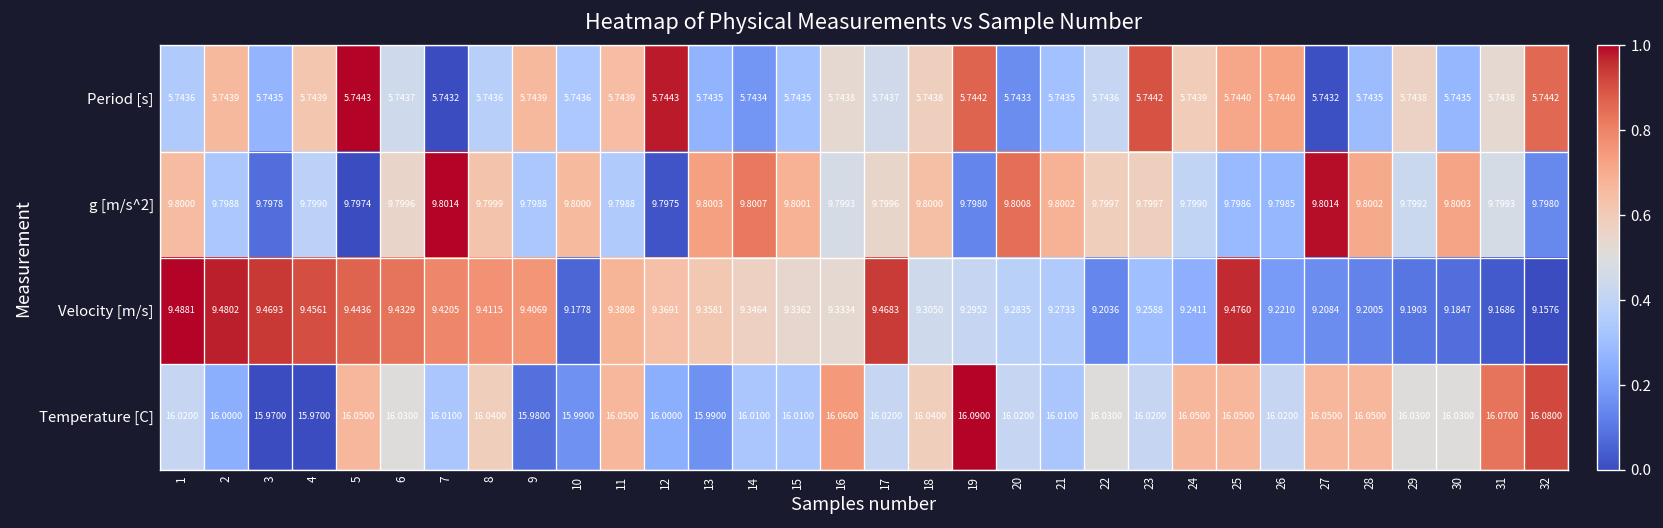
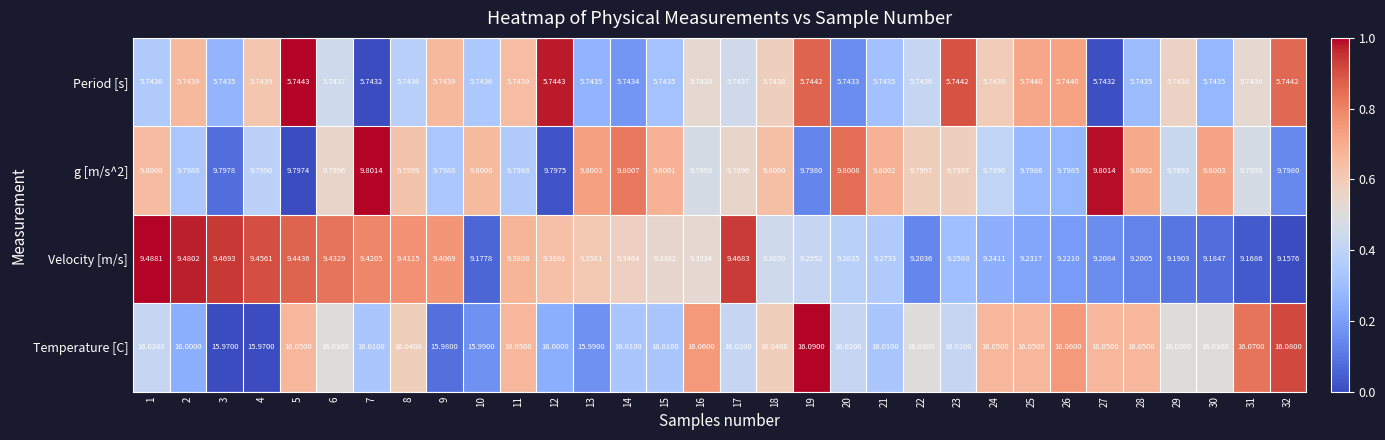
  {
    "Period [s]": {
      "1": 5.7436,
      "2": 5.7439,
      "3": 5.7435,
      "4": 5.7439,
      "5": 5.7443,
      "6": 5.7437,
      "7": 5.7432,
      "8": 5.7436,
      "9": 5.7439,
      "10": 5.7436,
      "11": 5.7439,
      "12": 5.7443,
      "13": 5.7435,
      "14": 5.7434,
      "15": 5.7435,
      "17": 5.7437,
      "18": 5.7438,
      "19": 5.7442,
      "20": 5.7433,
      "21": 5.7435,
      "22": 5.7436,
      "23": 5.7442,
      "24": 5.7439,
      "25": 5.7440,
      "26": 5.7440,
      "27": 5.7432,
      "28": 5.7435,
      "29": 5.7438,
      "30": 5.7435,
      "32": 5.7442
    },
    "g [m/s^2]": {
      "1": 9.8000,
      "2": 9.7988,
      "3": 9.7978,
      "4": 9.7990,
      "5": 9.7974,
      "6": 9.7996,
      "7": 9.8014,
      "8": 9.7999,
      "9": 9.7988,
      "10": 9.8000,
      "11": 9.7988,
      "12": 9.7975,
      "13": 9.8003,
      "14": 9.8007,
      "15": 9.8001,
      "17": 9.7996,
      "18": 9.8000,
      "19": 9.7980,
      "20": 9.8008,
      "21": 9.8002,
      "22": 9.7997,
      "23": 9.7997,
      "24": 9.7990,
      "25": 9.7986,
      "26": 9.7985,
      "27": 9.8014,
      "28": 9.8002,
      "29": 9.7992,
      "30": 9.8003,
      "32": 9.7980
    },
    "Velocity [m/s]": {
      "1": 9.4881,
      "2": 9.4802,
      "3": 9.4693,
      "4": 9.4561,
      "5": 9.4436,
      "6": 9.4329,
      "7": 9.4205,
      "8": 9.4115,
      "9": 9.4069,
      "10": 9.1778,
      "11": 9.3808,
      "12": 9.3691,
      "13": 9.3581,
      "14": 9.3464,
      "15": 9.3362,
      "17": 9.4683,
      "18": 9.3050,
      "19": 9.2952,
      "20": 9.2835,
      "21": 9.2733,
      "22": 9.2036,
      "23": 9.2588,
      "24": 9.2411,
-     "25": 9.4760,
+     "25": 9.2317,
      "26": 9.2210,
      "27": 9.2084,
      "28": 9.2005,
      "29": 9.1903,
      "30": 9.1847,
      "31": 9.1686,
      "32": 9.1576
    },
    "Temperature [C]": {
      "1": 16.0200,
      "2": 16.0000,
      "3": 15.9700,
      "4": 15.9700,
      "5": 16.0500,
      "7": 16.0100,
      "8": 16.0400,
      "9": 15.9800,
      "10": 15.9900,
      "11": 16.0500,
      "12": 16.0000,
      "13": 15.9900,
      "14": 16.0100,
      "15": 16.0100,
      "16": 16.0600,
      "17": 16.0200,
      "18": 16.0400,
      "19": 16.0900,
      "20": 16.0200,
      "21": 16.0100,
      "23": 16.0200,
      "24": 16.0500,
      "25": 16.0500,
-     "26": 16.0200,
+     "26": 16.0600,
      "27": 16.0500,
      "28": 16.0500,
      "31": 16.0700,
      "32": 16.0800
    }
  }
